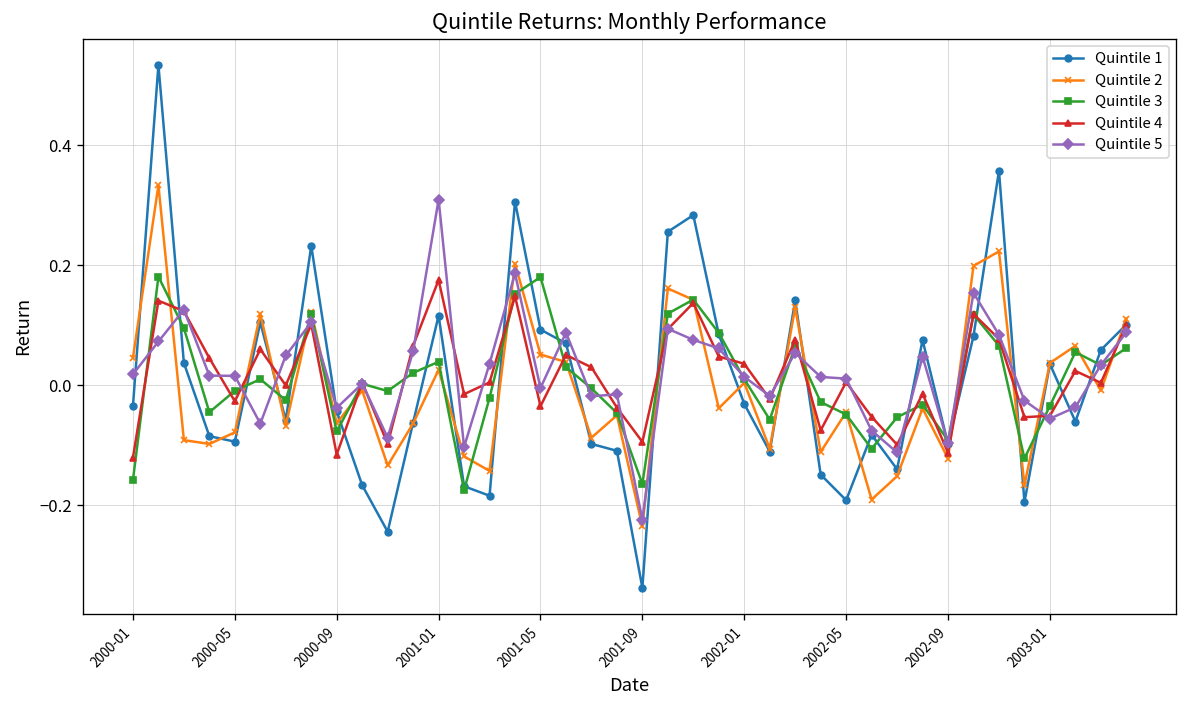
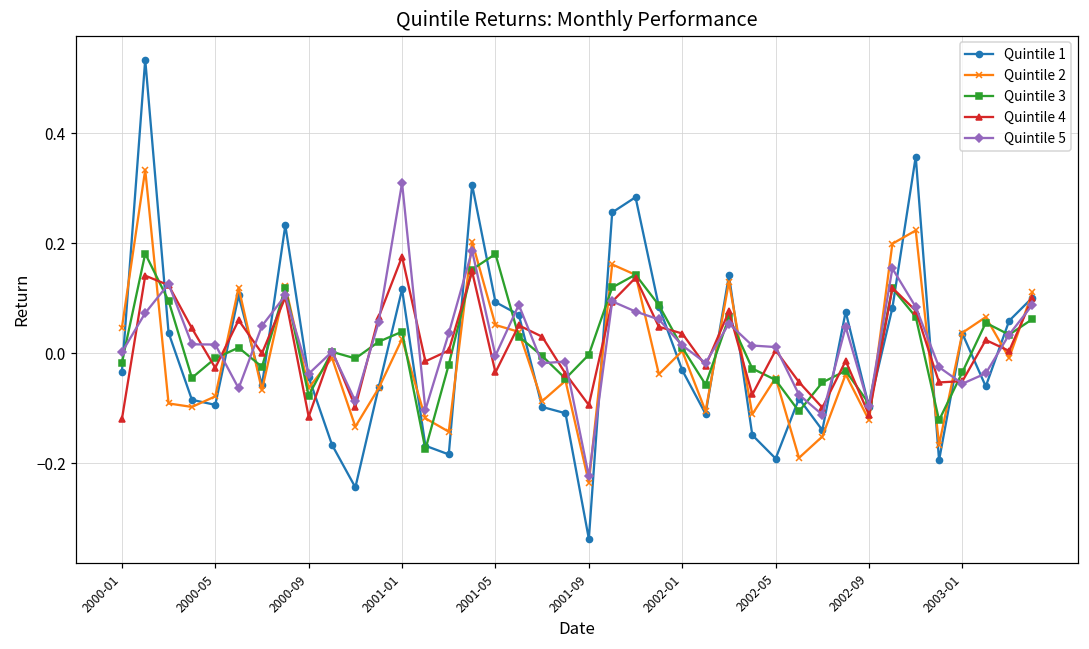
  {
    "Quintile 1": {
      "2000-01": -0.03,
      "2000-05": -0.09,
      "2000-09": -0.04,
      "2001-01": 0.12,
      "2001-05": 0.09,
      "2001-09": -0.34,
      "2002-01": -0.03,
      "2002-05": -0.19
    },
    "Quintile 2": {
      "2000-01": 0.05,
      "2000-05": -0.08,
      "2000-09": -0.06,
      "2001-01": 0.03,
      "2001-05": 0.05,
      "2001-09": -0.23,
      "2002-01": 0.00,
      "2002-09": -0.12
    },
    "Quintile 3": {
-     "2000-01": -0.16,
+     "2000-01": -0.02,
      "2000-05": -0.01,
      "2000-09": -0.08,
      "2001-01": 0.04,
      "2001-05": 0.18,
-     "2001-09": -0.16,
+     "2001-09": 0.00,
      "2003-01": -0.03
    },
    "Quintile 4": {
      "2000-01": -0.12,
      "2000-05": -0.03,
      "2000-09": -0.12,
      "2001-01": 0.18,
      "2001-05": -0.03,
      "2001-09": -0.09,
      "2002-01": 0.04,
      "2002-05": 0.01,
      "2002-09": -0.11
    },
    "Quintile 5": {
-     "2000-01": 0.02,
+     "2000-01": 0.00,
      "2000-05": 0.02,
      "2000-09": -0.04,
      "2001-01": 0.31,
      "2001-05": 0.00,
      "2001-09": -0.22,
      "2002-05": 0.01
    }
  }
